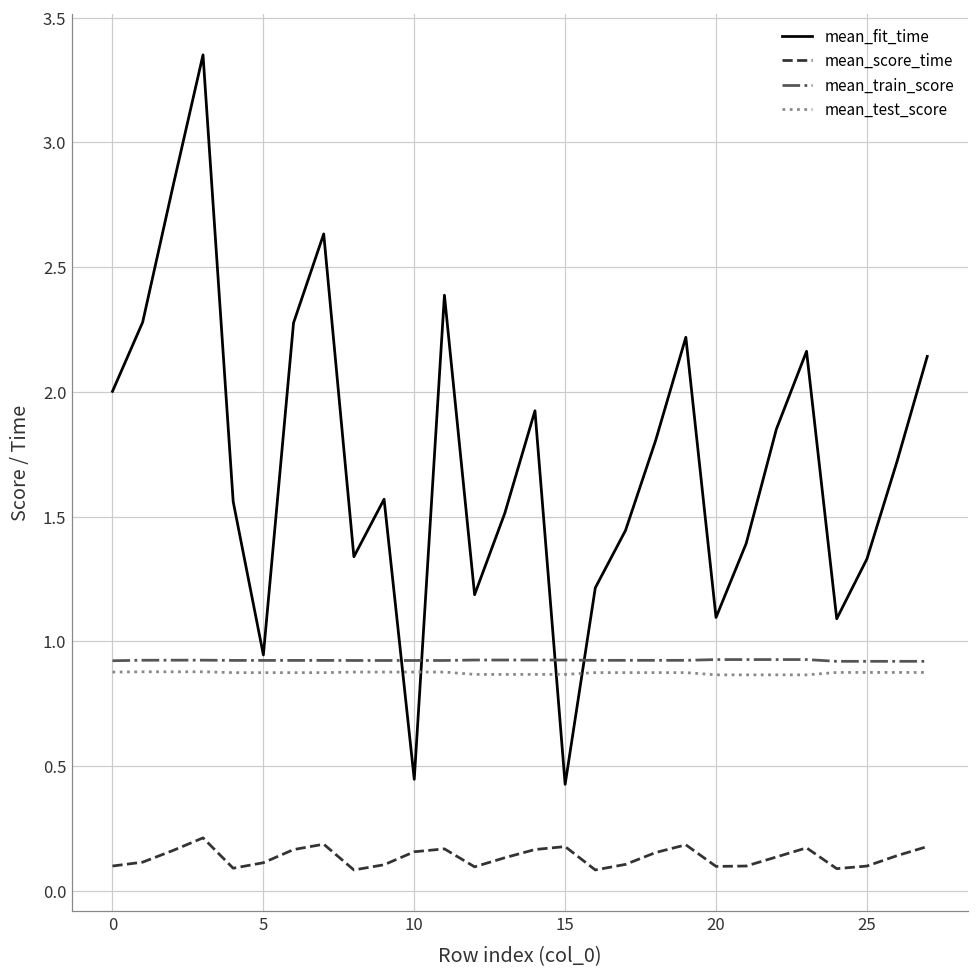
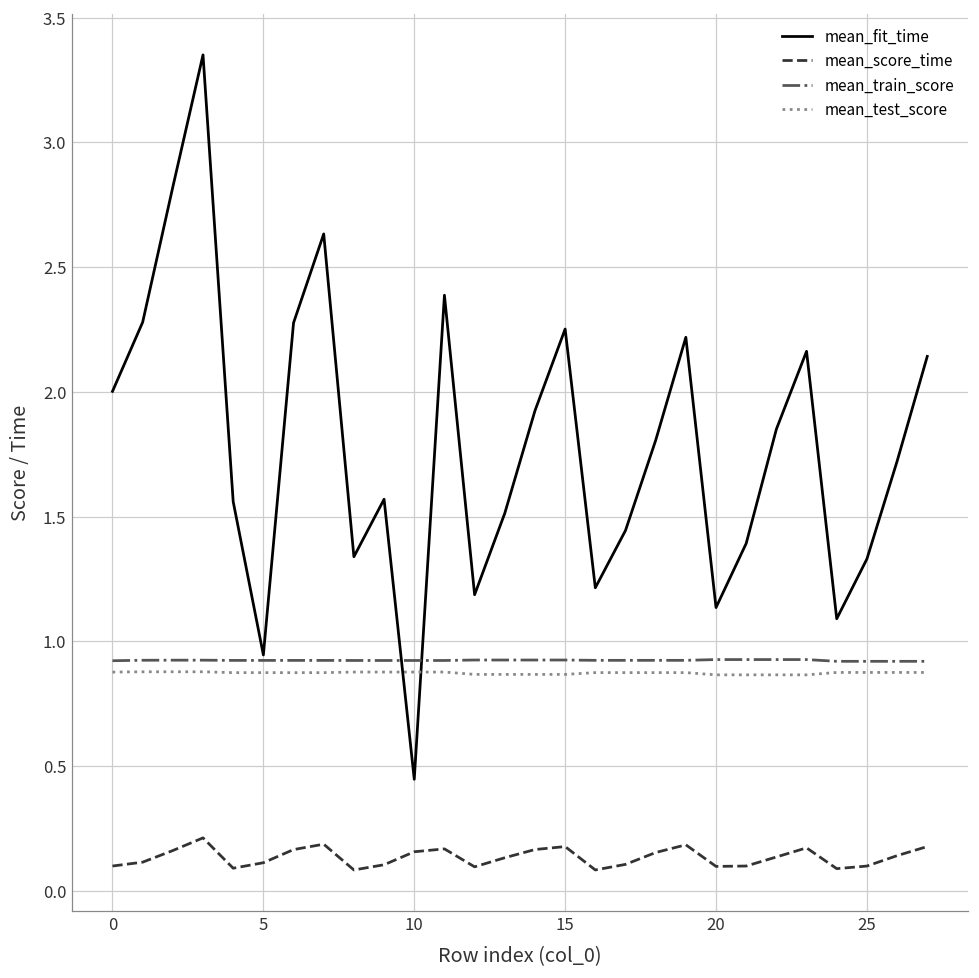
  {
    "mean_fit_time": {
      "0": 2.00,
      "5": 0.95,
      "10": 0.45,
-     "15": 0.43,
-     "20": 1.10,
+     "15": 2.25,
+     "20": 1.14,
      "25": 1.33
    },
    "mean_test_score": {
      "0": 0.88,
      "5": 0.87,
      "10": 0.88,
      "15": 0.87,
      "20": 0.87,
      "25": 0.88
    }
  }
